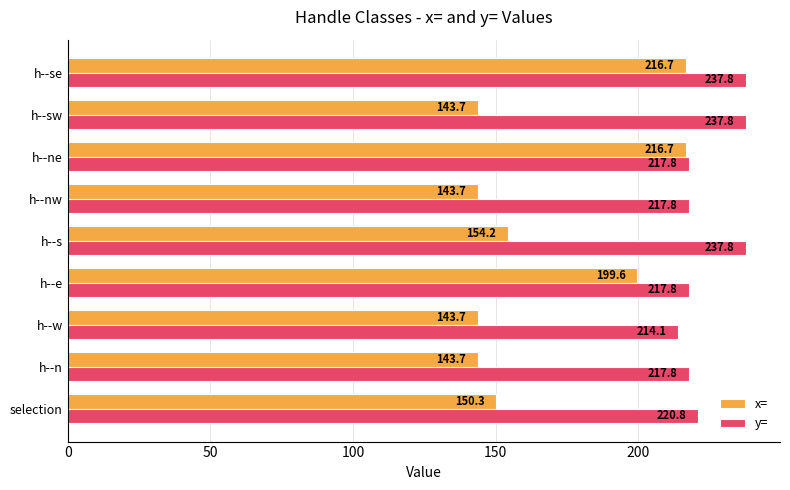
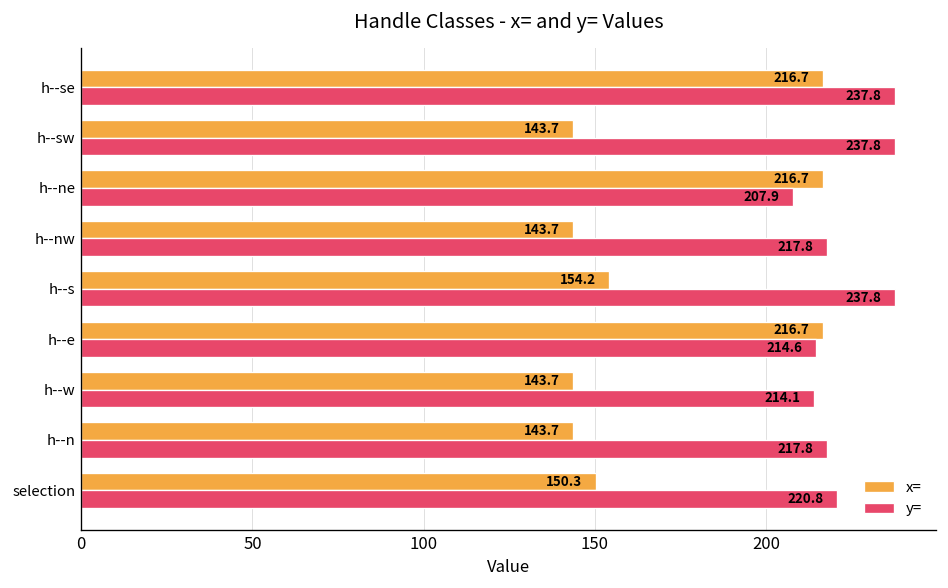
  {
    "x=": {
      "h--se": 216.7,
      "h--sw": 143.7,
      "h--ne": 216.7,
      "h--nw": 143.7,
      "h--s": 154.2,
-     "h--e": 199.6,
+     "h--e": 216.7,
      "h--w": 143.7,
      "h--n": 143.7,
      "selection": 150.3
    },
    "y=": {
      "h--se": 237.8,
      "h--sw": 237.8,
-     "h--ne": 217.8,
+     "h--ne": 207.9,
      "h--nw": 217.8,
      "h--s": 237.8,
-     "h--e": 217.8,
+     "h--e": 214.6,
      "h--w": 214.1,
      "h--n": 217.8,
      "selection": 220.8
    }
  }
